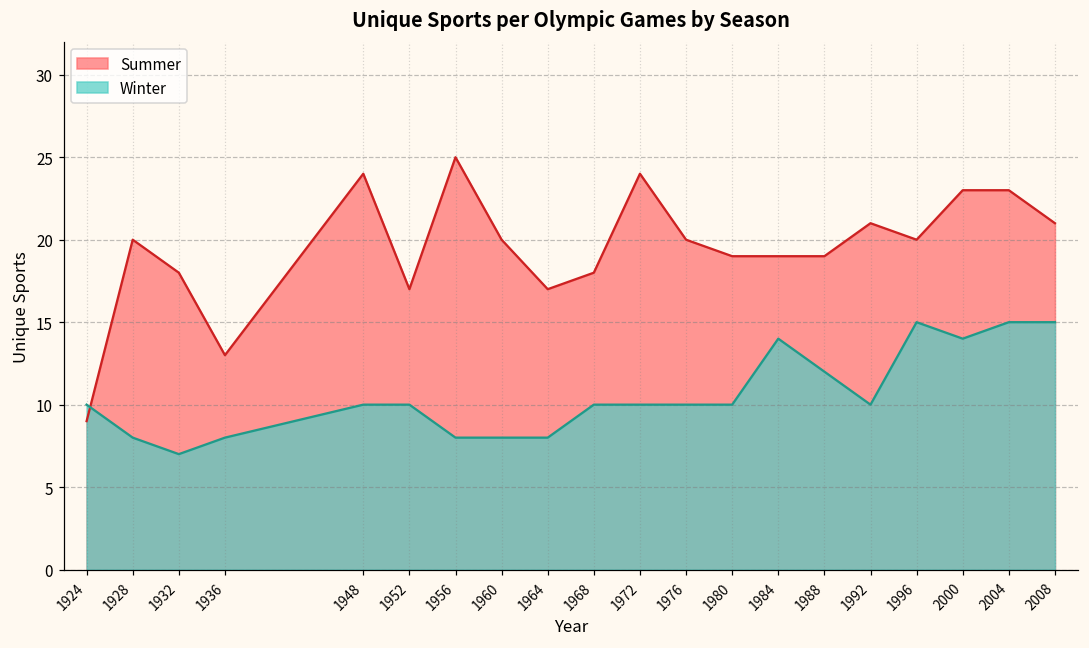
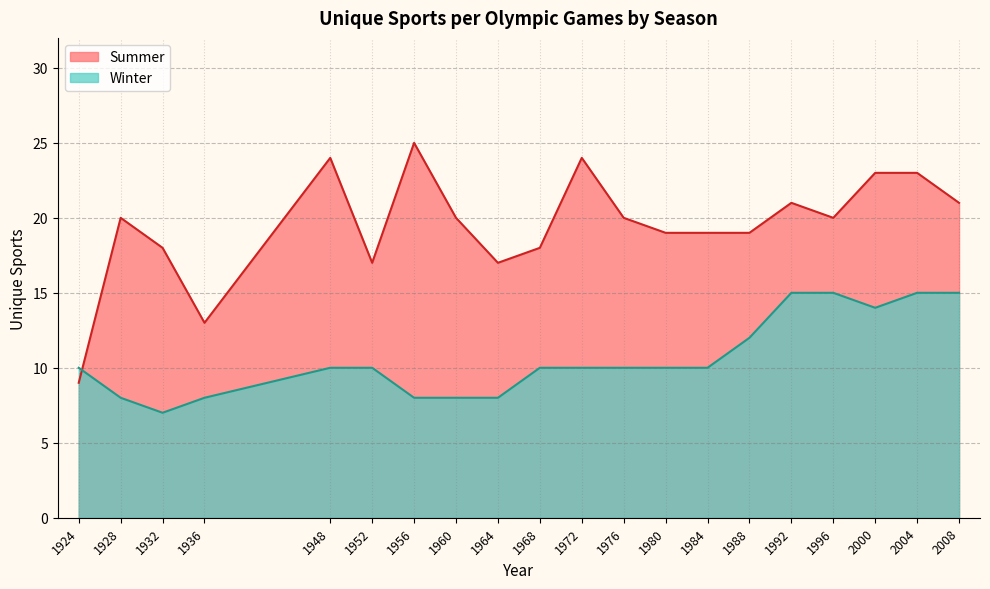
  {
    "Summer": {
      "1924": 9,
      "1928": 20,
      "1932": 18,
      "1936": 13,
      "1948": 24,
      "1952": 17,
      "1956": 25,
      "1960": 20,
      "1964": 17,
      "1968": 18,
      "1972": 24,
      "1976": 20,
      "1980": 19,
      "1984": 19,
      "1988": 19,
      "1992": 21,
      "1996": 20,
      "2000": 23,
      "2004": 23,
      "2008": 21
    },
    "Winter": {
      "1924": 10,
      "1928": 8,
      "1932": 7,
      "1936": 8,
      "1948": 10,
      "1952": 10,
      "1956": 8,
      "1960": 8,
      "1964": 8,
      "1968": 10,
      "1972": 10,
      "1976": 10,
      "1980": 10,
-     "1984": 14,
+     "1984": 10,
      "1988": 12,
-     "1992": 10,
+     "1992": 15,
      "1996": 15,
      "2000": 14,
      "2004": 15,
      "2008": 15
    }
  }
